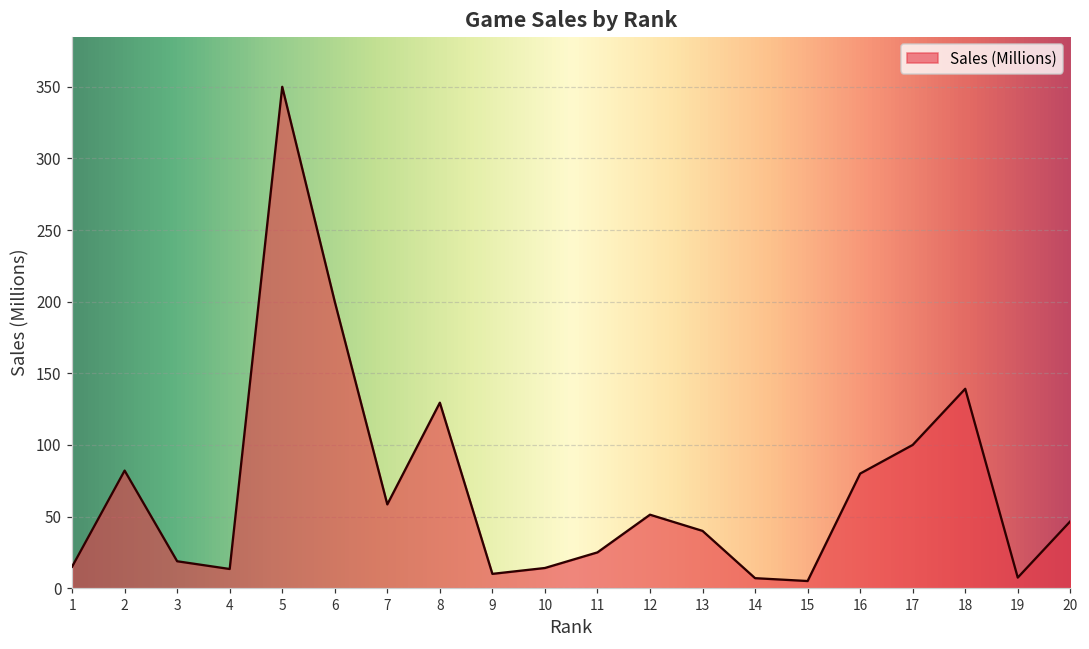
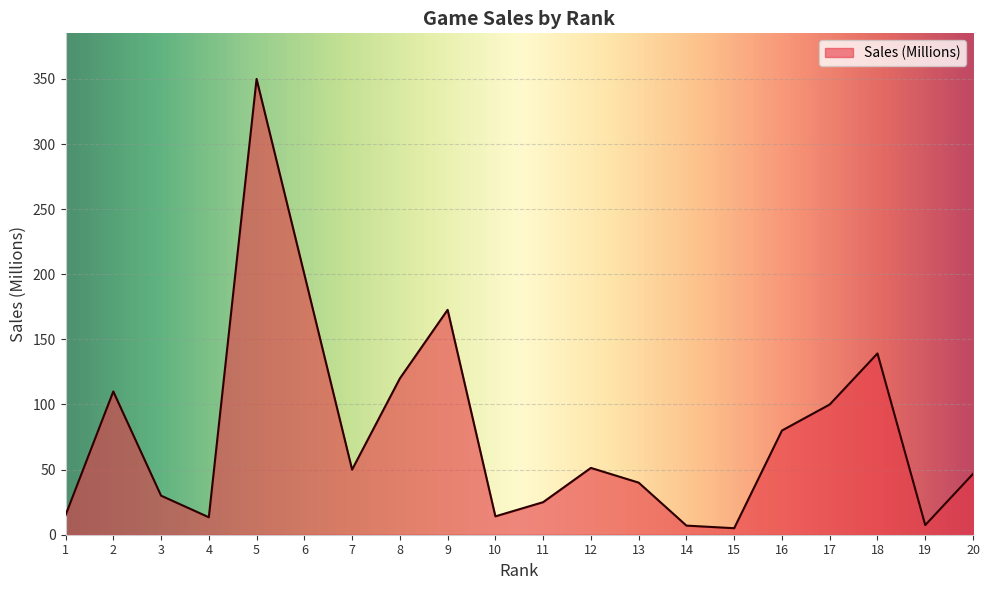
  {
    "1": 15,
-   "2": 82,
-   "3": 19,
+   "2": 110,
+   "3": 30,
    "4": 13,
    "5": 350,
    "6": 200,
-   "7": 59,
-   "8": 130,
-   "9": 10,
+   "7": 50,
+   "8": 120,
+   "9": 173,
    "10": 14,
    "11": 25,
    "12": 51,
    "13": 40,
    "14": 7,
    "15": 5,
    "16": 80,
    "17": 100,
    "18": 139,
    "19": 7,
    "20": 47
  }
